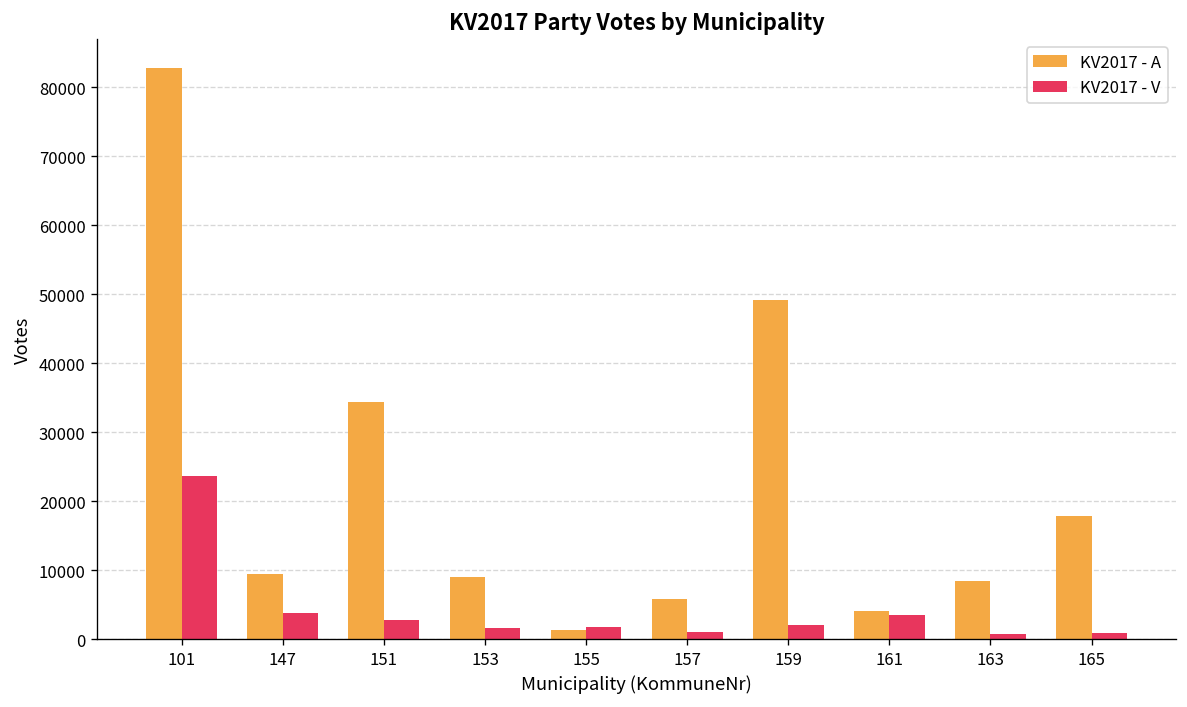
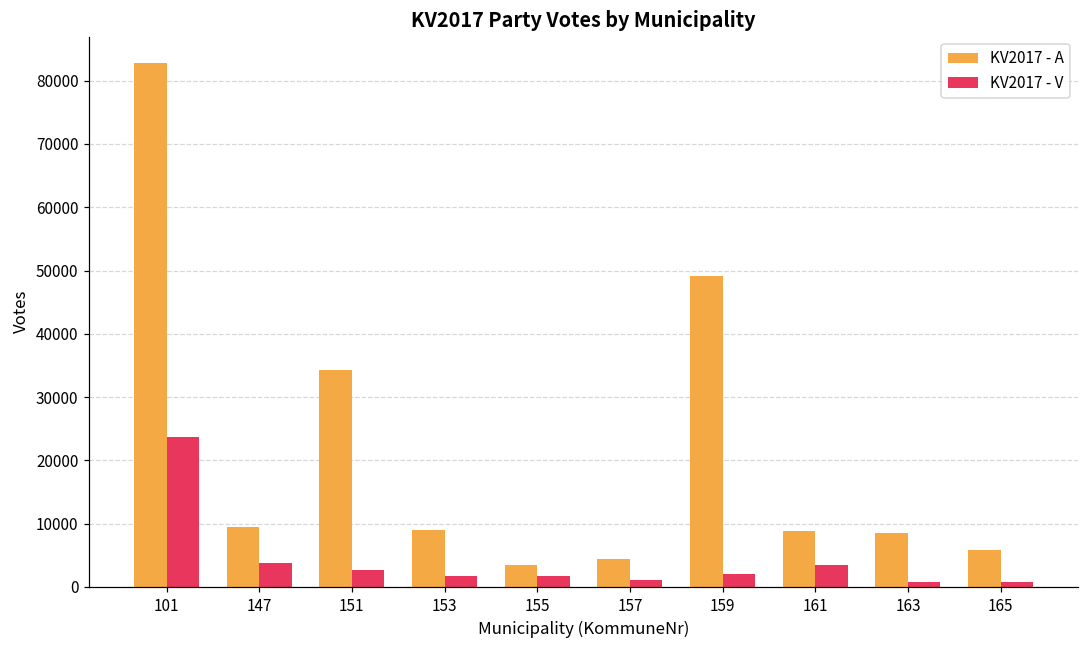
  {
    "KV2017 - A": {
      "101": 83000,
      "147": 10000,
      "151": 34000,
      "153": 9000,
-     "155": 1000,
-     "157": 6000,
+     "155": 3000,
+     "157": 4000,
      "159": 49000,
-     "161": 4000,
+     "161": 9000,
      "163": 8000,
-     "165": 18000
+     "165": 6000
    },
    "KV2017 - V": {
      "101": 24000,
      "147": 4000,
      "151": 3000,
      "153": 2000,
      "155": 2000,
      "157": 1000,
      "159": 2000,
      "161": 3000,
      "163": 1000,
      "165": 1000
    }
  }
